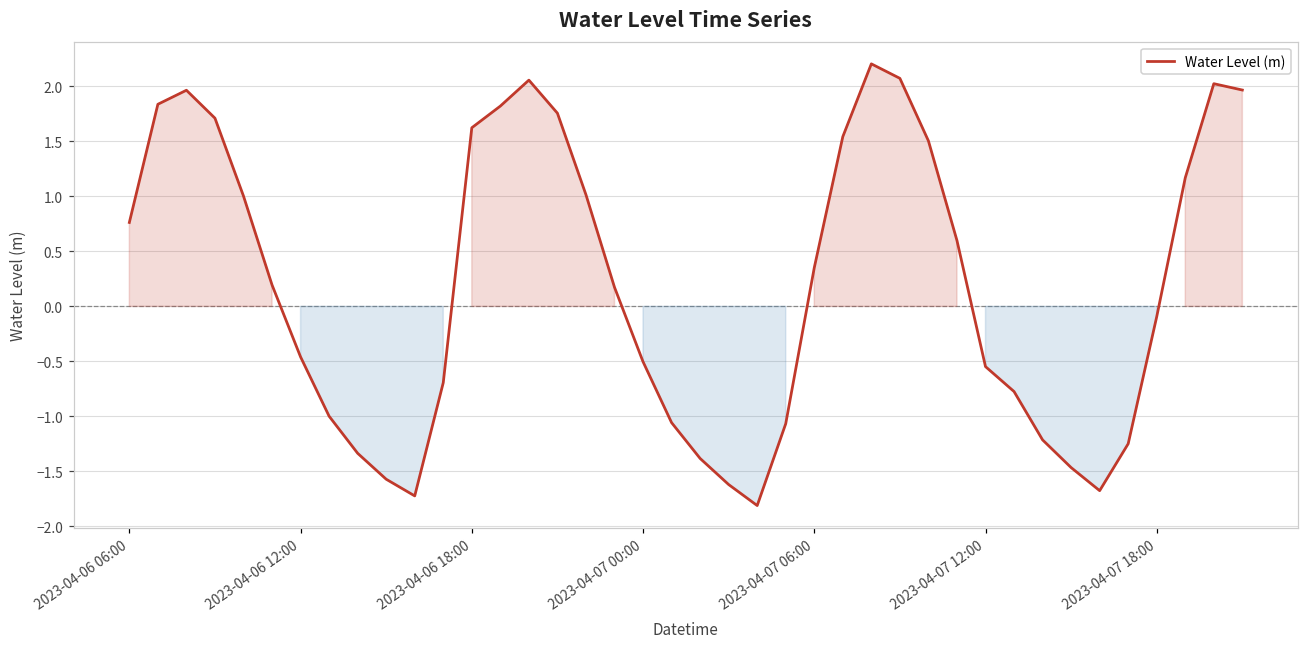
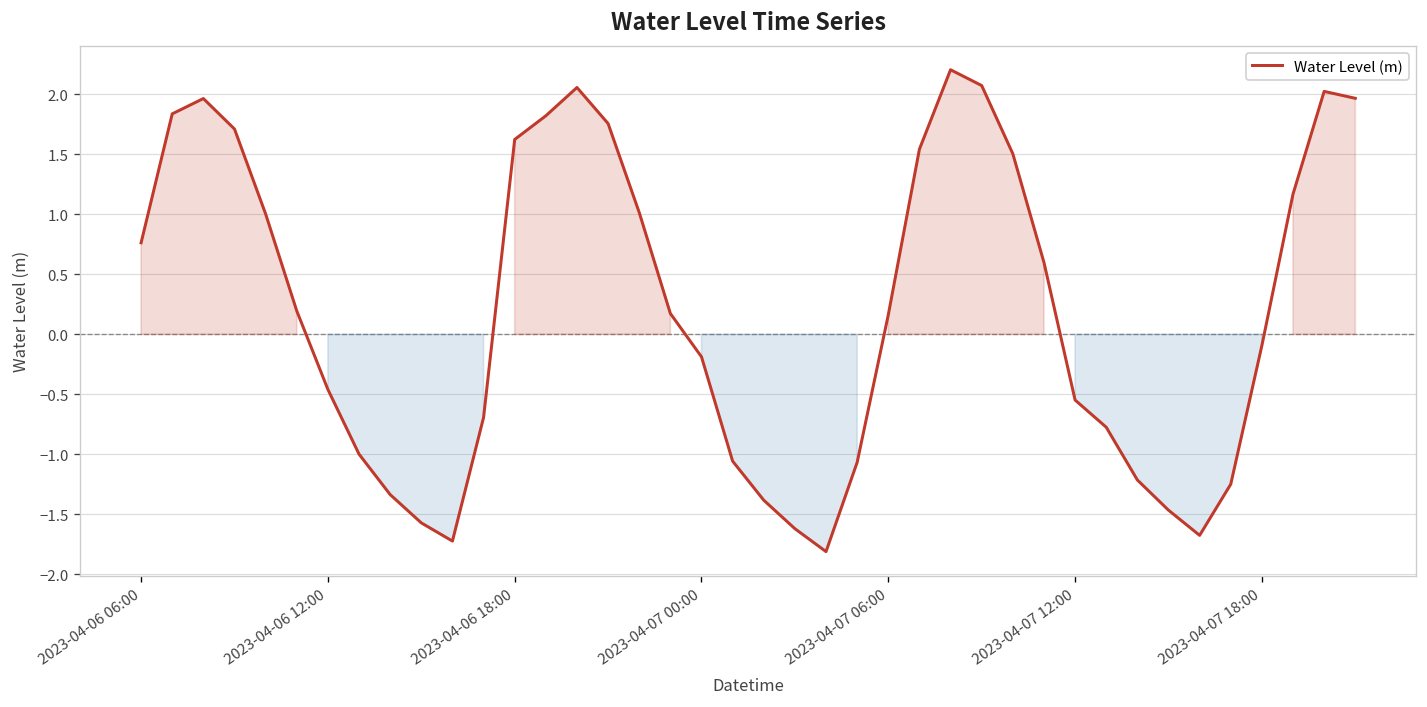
  {
    "2023-04-06 06:00": 0.76,
    "2023-04-06 12:00": -0.46,
    "2023-04-06 18:00": 1.62,
-   "2023-04-07 00:00": -0.50,
-   "2023-04-07 06:00": 0.35,
+   "2023-04-07 00:00": -0.19,
+   "2023-04-07 06:00": 0.16,
    "2023-04-07 12:00": -0.55,
    "2023-04-07 18:00": -0.09
  }
